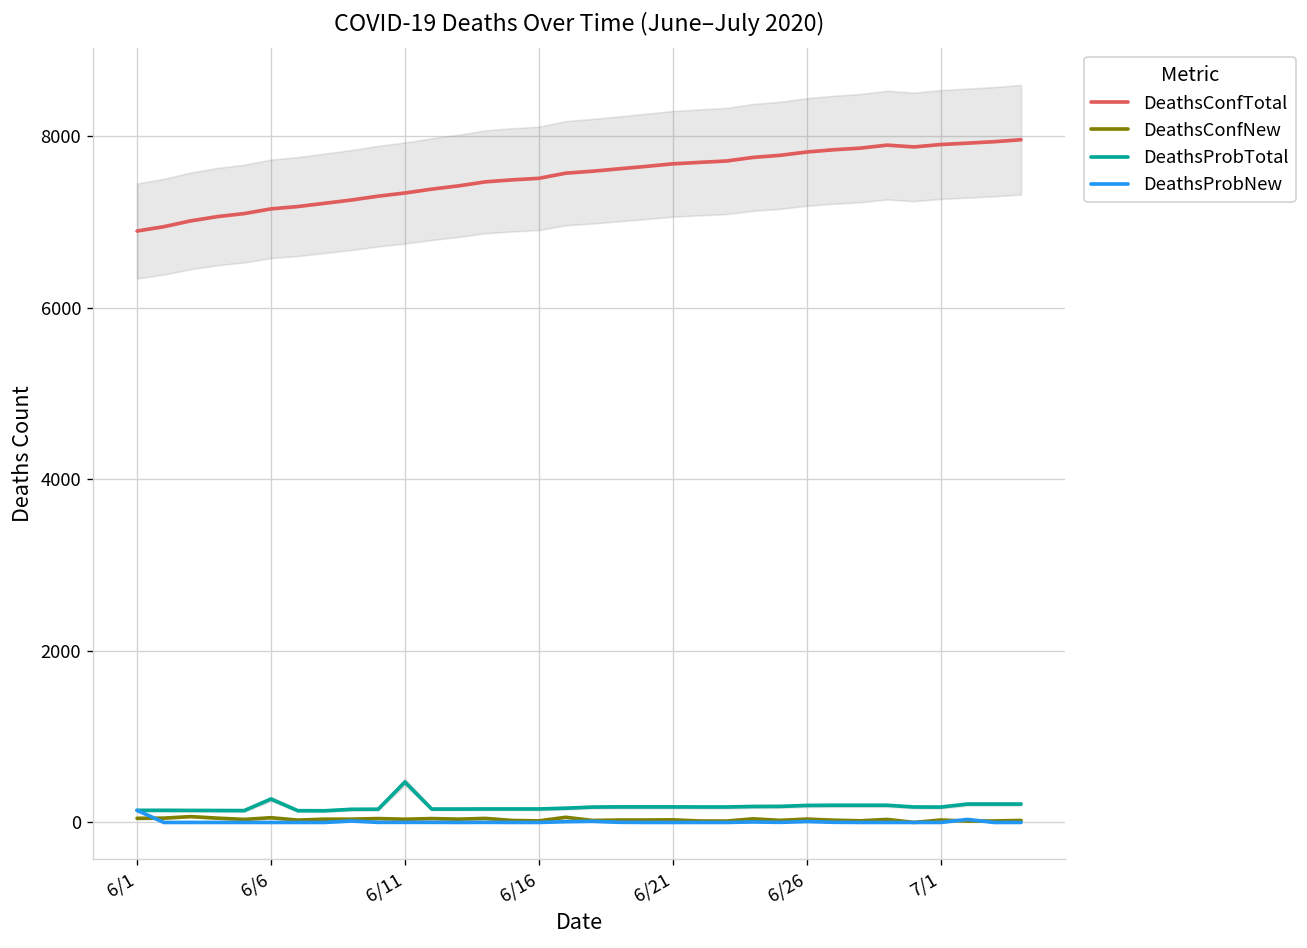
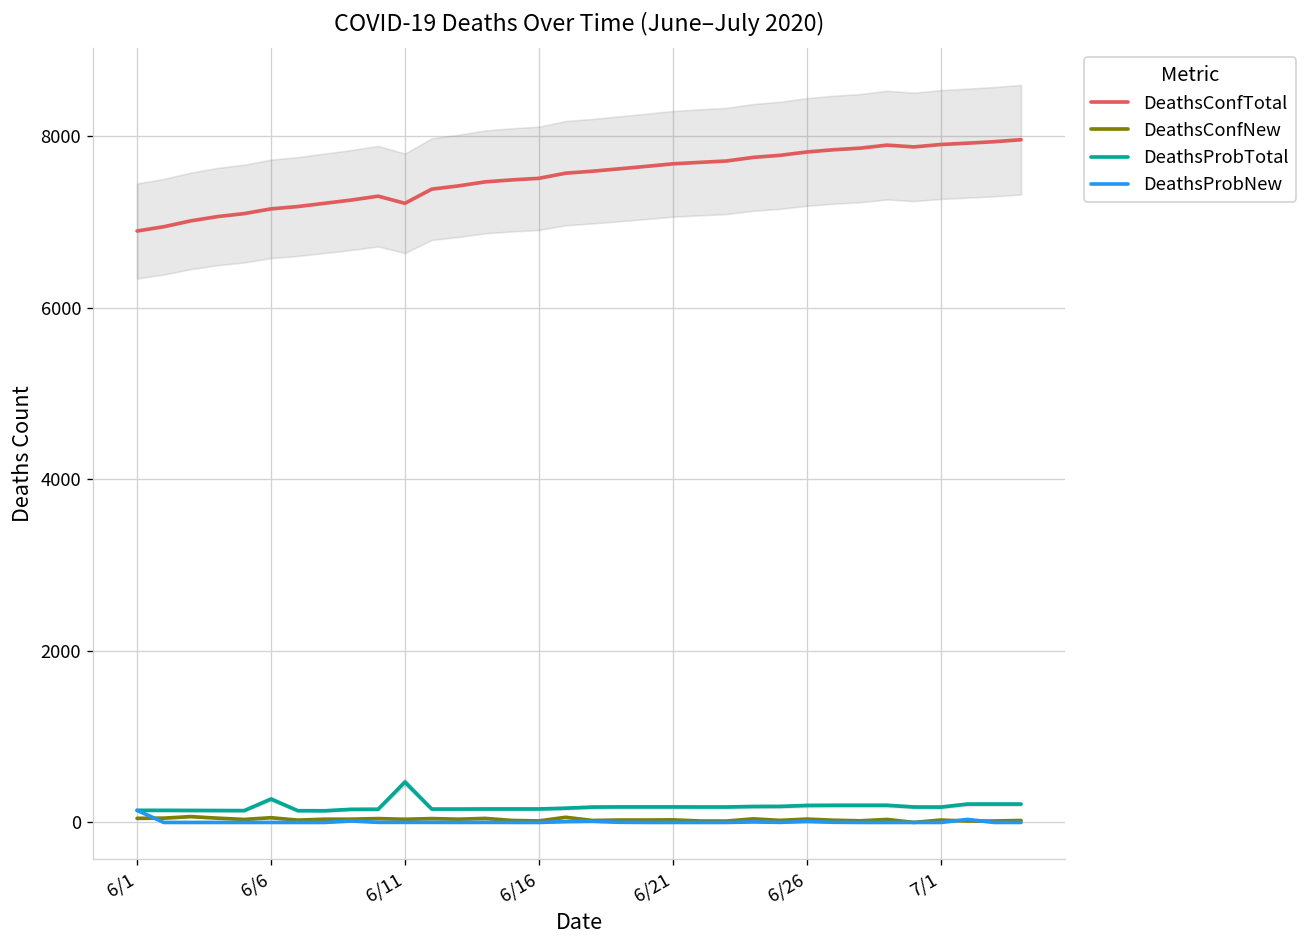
  {
    "DeathsConfTotal": {
      "6/1": 6900,
      "6/6": 7200,
-     "6/11": 7300,
+     "6/11": 7200,
      "6/16": 7500,
      "6/21": 7700,
      "6/26": 7800,
      "7/1": 7900
    },
    "DeathsProbTotal": {
      "6/11": 500
    }
  }
